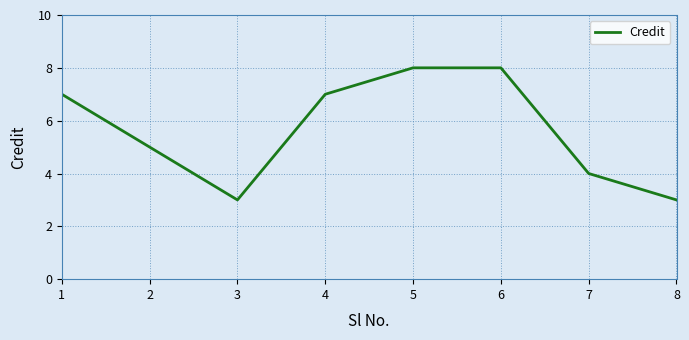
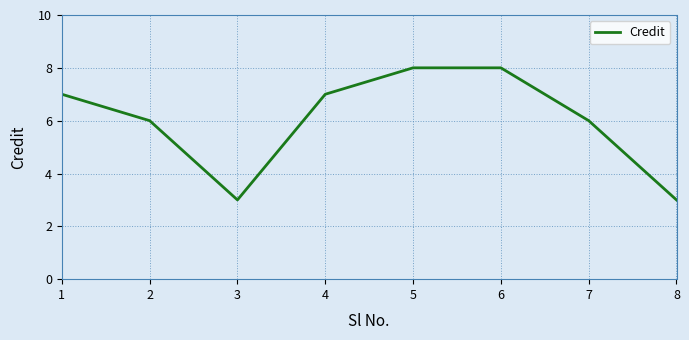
  {
    "1": 7,
-   "2": 5,
+   "2": 6,
    "3": 3,
    "4": 7,
    "5": 8,
    "6": 8,
-   "7": 4,
+   "7": 6,
    "8": 3
  }
